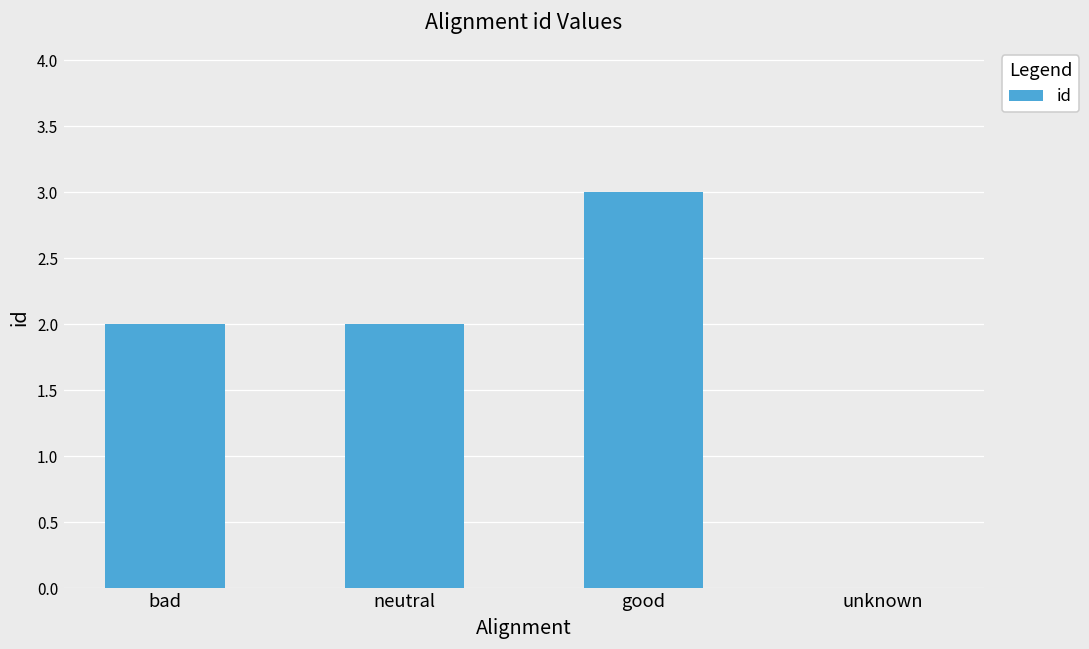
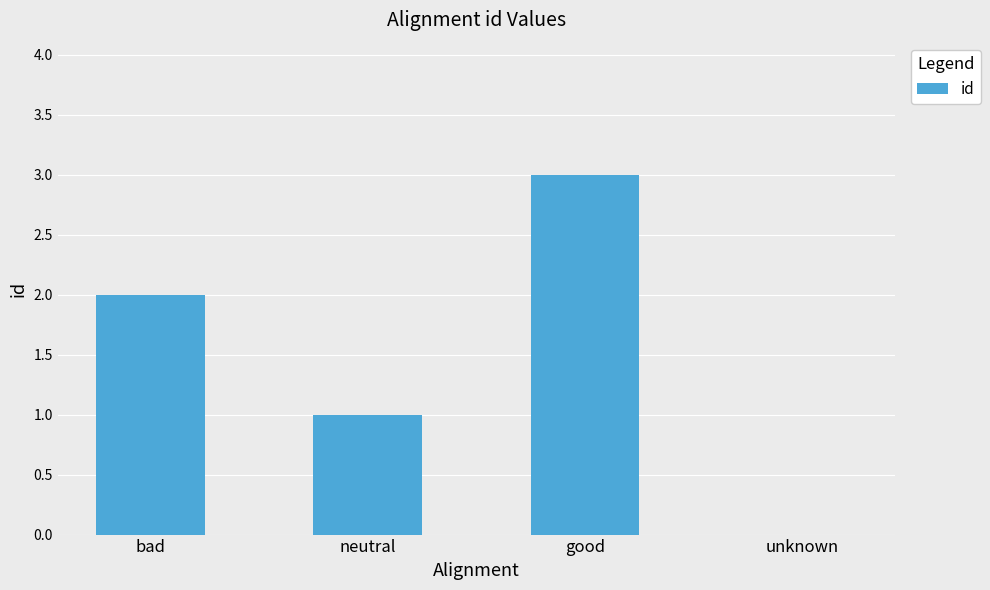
  {
    "bad": 2,
-   "neutral": 2,
+   "neutral": 1,
    "good": 3,
    "unknown": 0
  }
